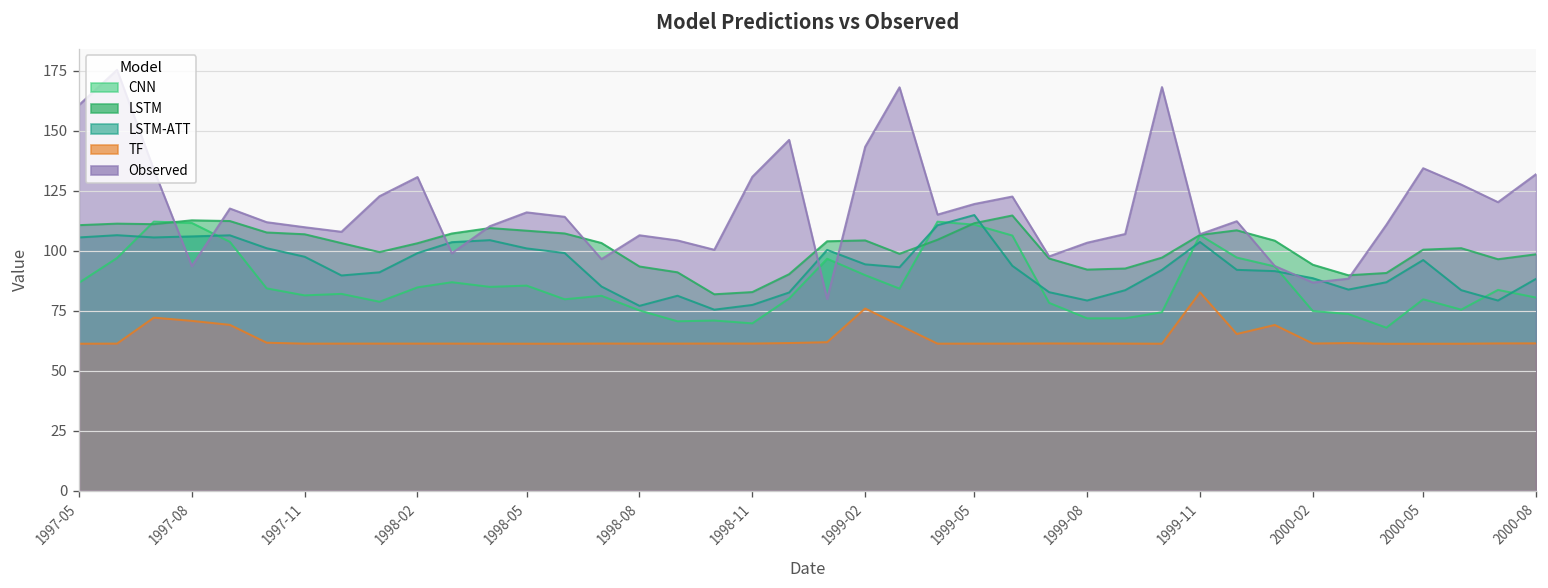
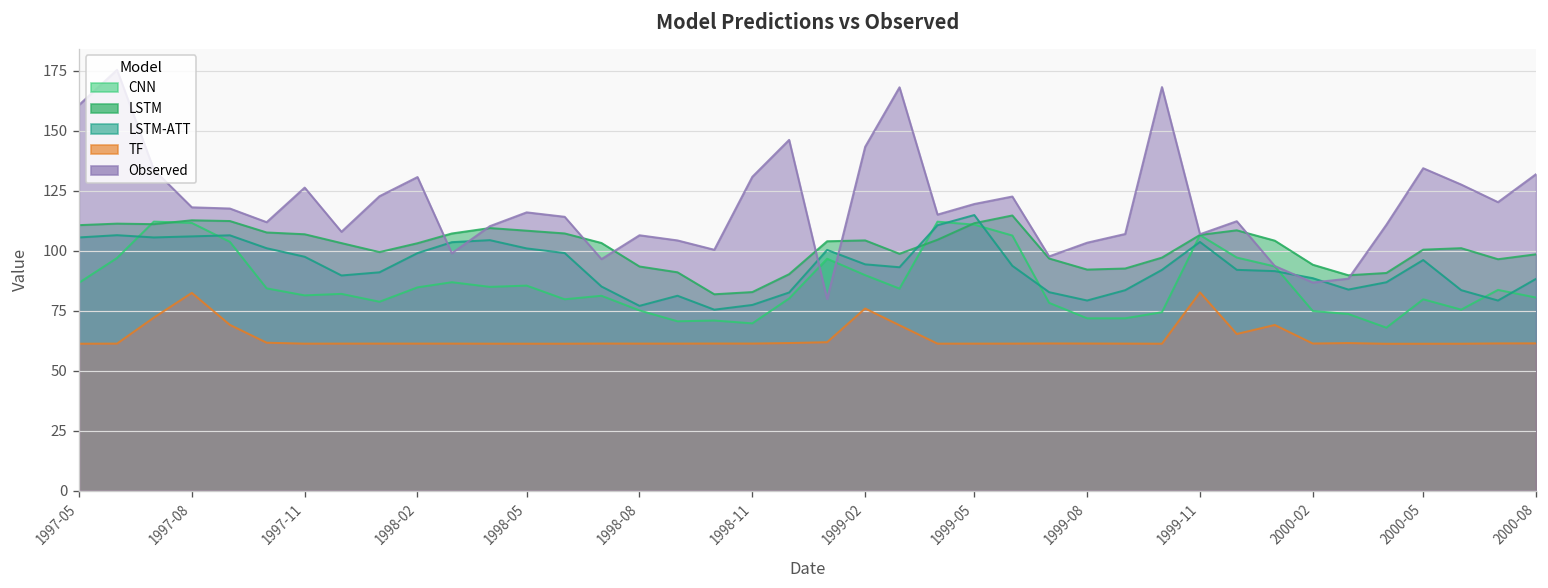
  {
    "TF": {
      "1997-05": 61,
-     "1997-08": 71,
+     "1997-08": 82,
      "1997-11": 61,
      "1998-02": 61,
      "1998-05": 61,
      "1998-08": 61,
      "1998-11": 61,
      "1999-02": 76,
      "1999-05": 61,
      "1999-08": 61,
      "1999-11": 83,
      "2000-02": 61,
      "2000-05": 61,
      "2000-08": 61
    },
    "Observed": {
      "1997-05": 161,
-     "1997-08": 94,
-     "1997-11": 110,
+     "1997-08": 118,
+     "1997-11": 126,
      "1998-02": 131,
      "1998-05": 116,
      "1998-08": 106,
      "1998-11": 131,
      "1999-02": 143,
      "1999-05": 119,
      "1999-08": 103,
      "2000-02": 87,
      "2000-05": 134,
      "2000-08": 132
    }
  }
